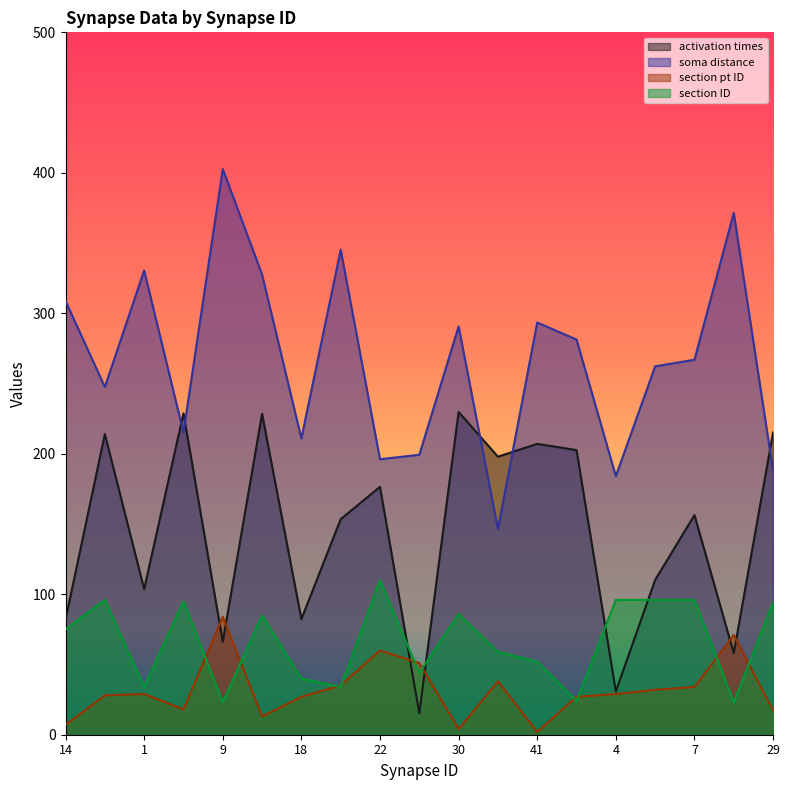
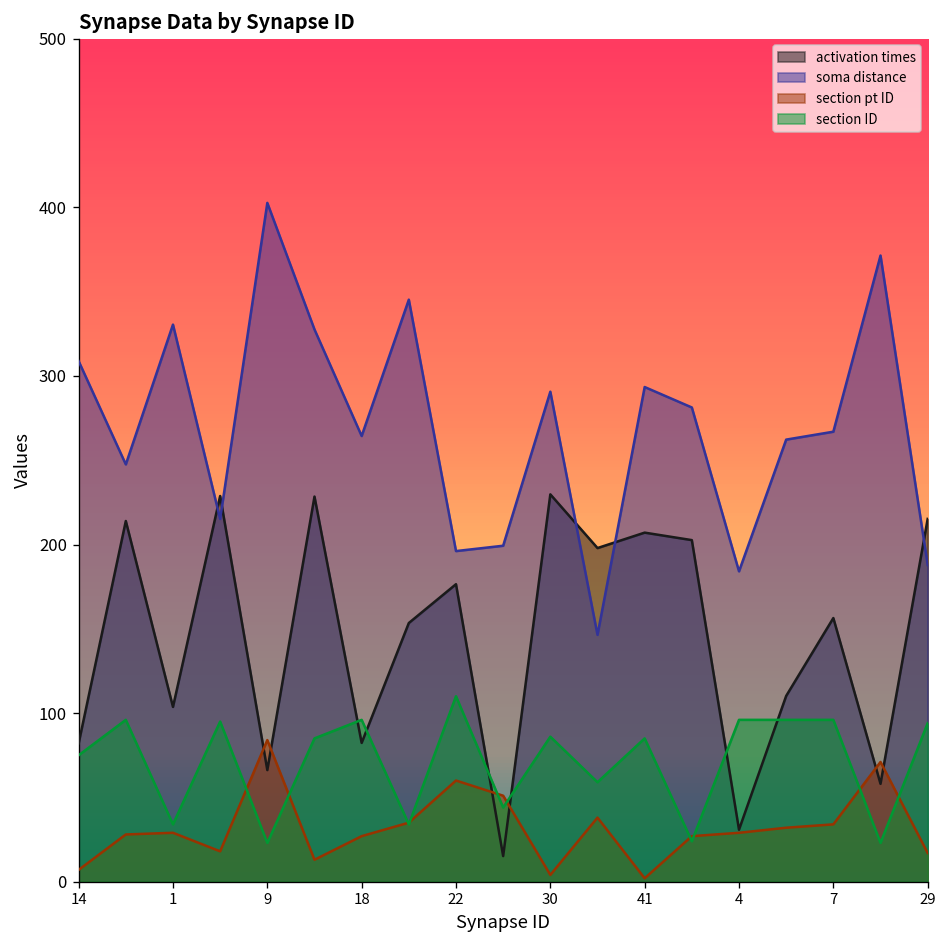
  {
    "activation times": {
      "14": 82,
      "18": 82,
      "22": 176,
      "30": 230,
      "41": 207,
      "4": 31,
      "29": 215
    },
    "soma distance": {
      "14": 309,
-     "18": 211,
+     "18": 264,
      "22": 196,
      "30": 291,
      "41": 293,
      "4": 184,
      "29": 188
    },
    "section pt ID": {
      "14": 7,
      "18": 27,
      "22": 60,
      "30": 4,
      "41": 2,
      "4": 29,
      "29": 17
    },
    "section ID": {
      "14": 75,
-     "18": 40,
+     "18": 96,
      "22": 110,
      "30": 86,
-     "41": 52,
+     "41": 85,
      "4": 96,
      "29": 94
    }
  }
